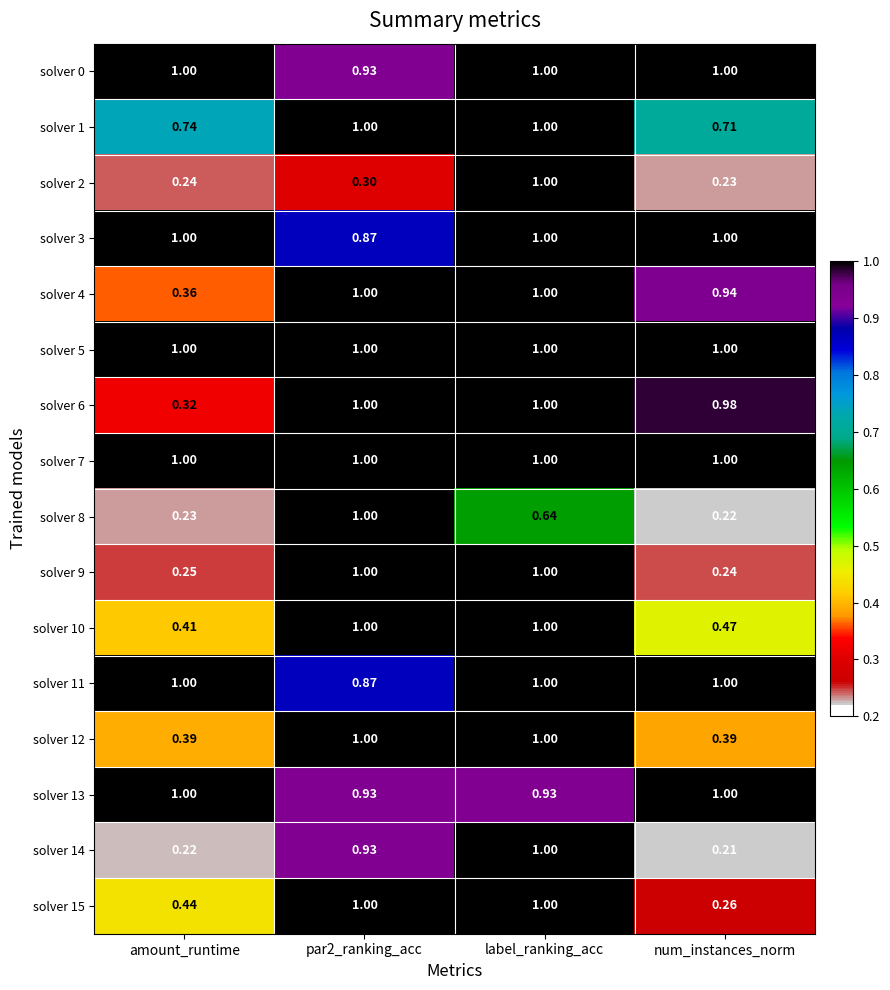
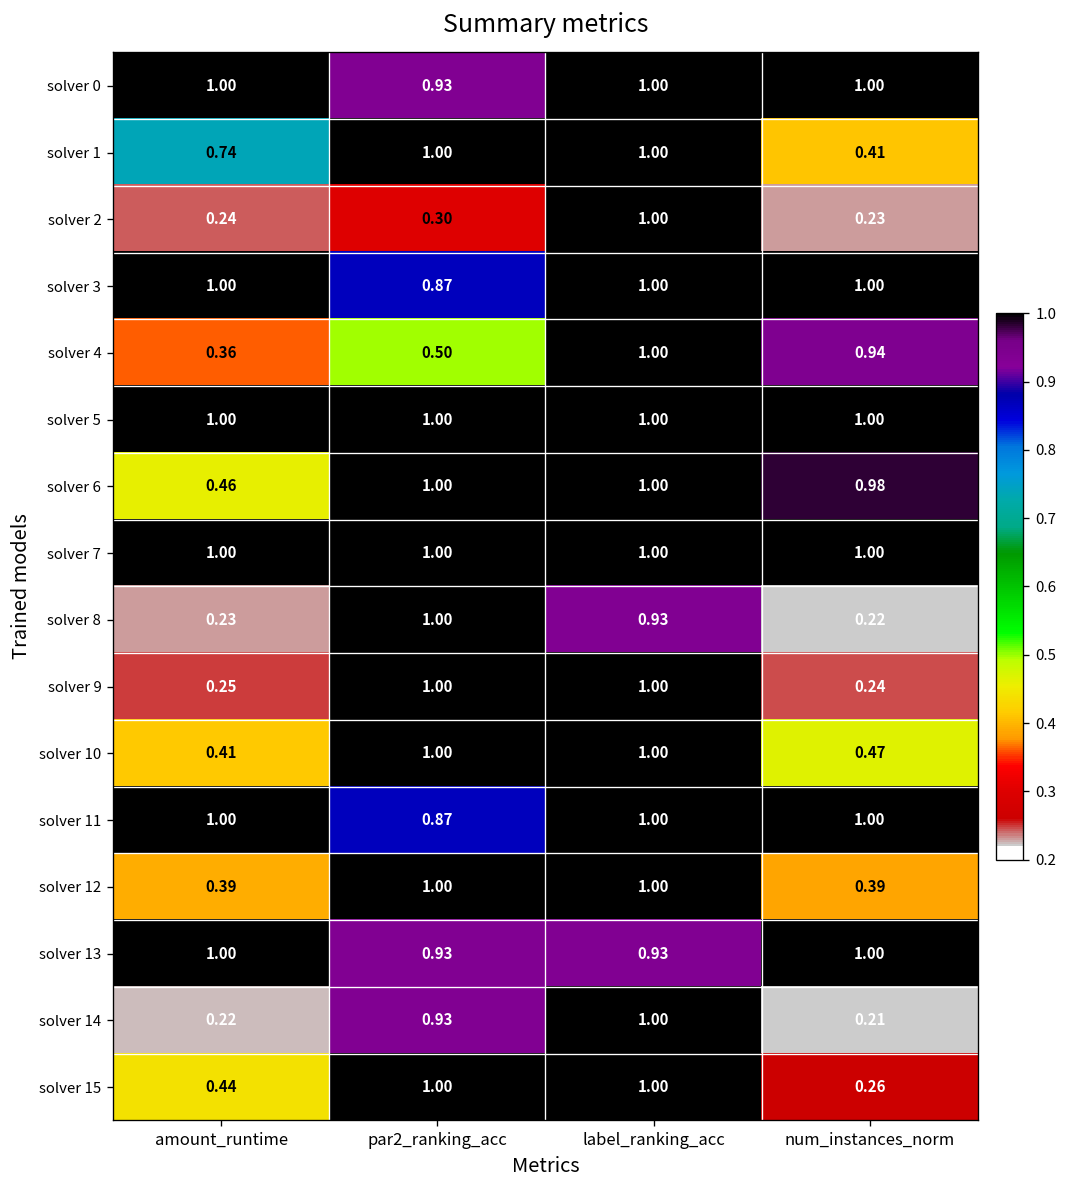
  {
    "solver 0": {
      "amount_runtime": 1.00,
      "par2_ranking_acc": 0.93,
      "label_ranking_acc": 1.00,
      "num_instances_norm": 1.00
    },
    "solver 1": {
      "amount_runtime": 0.74,
      "par2_ranking_acc": 1.00,
      "label_ranking_acc": 1.00,
-     "num_instances_norm": 0.71
+     "num_instances_norm": 0.41
    },
    "solver 2": {
      "amount_runtime": 0.24,
      "par2_ranking_acc": 0.30,
      "label_ranking_acc": 1.00,
      "num_instances_norm": 0.23
    },
    "solver 3": {
      "amount_runtime": 1.00,
      "par2_ranking_acc": 0.87,
      "label_ranking_acc": 1.00,
      "num_instances_norm": 1.00
    },
    "solver 4": {
      "amount_runtime": 0.36,
-     "par2_ranking_acc": 1.00,
+     "par2_ranking_acc": 0.50,
      "label_ranking_acc": 1.00,
      "num_instances_norm": 0.94
    },
    "solver 5": {
      "amount_runtime": 1.00,
      "par2_ranking_acc": 1.00,
      "label_ranking_acc": 1.00,
      "num_instances_norm": 1.00
    },
    "solver 6": {
-     "amount_runtime": 0.32,
+     "amount_runtime": 0.46,
      "par2_ranking_acc": 1.00,
      "label_ranking_acc": 1.00,
      "num_instances_norm": 0.98
    },
    "solver 7": {
      "amount_runtime": 1.00,
      "par2_ranking_acc": 1.00,
      "label_ranking_acc": 1.00,
      "num_instances_norm": 1.00
    },
    "solver 8": {
      "amount_runtime": 0.23,
      "par2_ranking_acc": 1.00,
-     "label_ranking_acc": 0.64,
+     "label_ranking_acc": 0.93,
      "num_instances_norm": 0.22
    },
    "solver 9": {
      "amount_runtime": 0.25,
      "par2_ranking_acc": 1.00,
      "label_ranking_acc": 1.00,
      "num_instances_norm": 0.24
    },
    "solver 10": {
      "amount_runtime": 0.41,
      "par2_ranking_acc": 1.00,
      "label_ranking_acc": 1.00,
      "num_instances_norm": 0.47
    },
    "solver 11": {
      "amount_runtime": 1.00,
      "par2_ranking_acc": 0.87,
      "label_ranking_acc": 1.00,
      "num_instances_norm": 1.00
    },
    "solver 12": {
      "amount_runtime": 0.39,
      "par2_ranking_acc": 1.00,
      "label_ranking_acc": 1.00,
      "num_instances_norm": 0.39
    },
    "solver 13": {
      "amount_runtime": 1.00,
      "par2_ranking_acc": 0.93,
      "label_ranking_acc": 0.93,
      "num_instances_norm": 1.00
    },
    "solver 14": {
      "amount_runtime": 0.22,
      "par2_ranking_acc": 0.93,
      "label_ranking_acc": 1.00,
      "num_instances_norm": 0.21
    },
    "solver 15": {
      "amount_runtime": 0.44,
      "par2_ranking_acc": 1.00,
      "label_ranking_acc": 1.00,
      "num_instances_norm": 0.26
    }
  }
